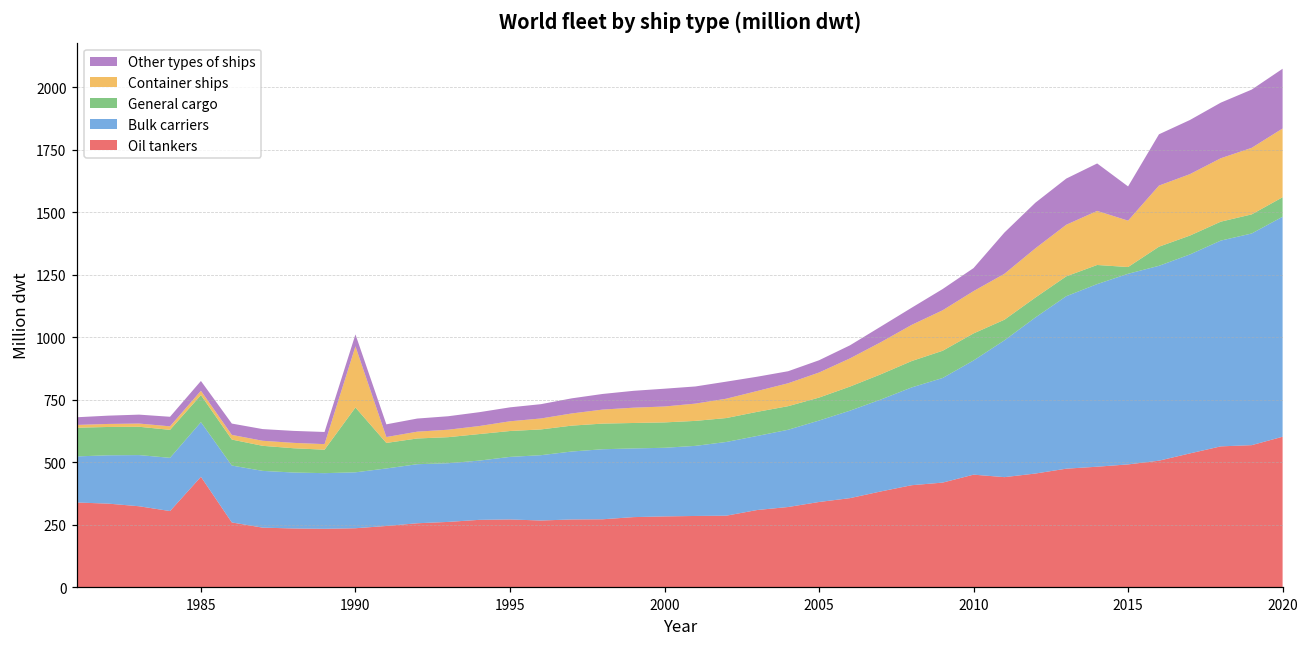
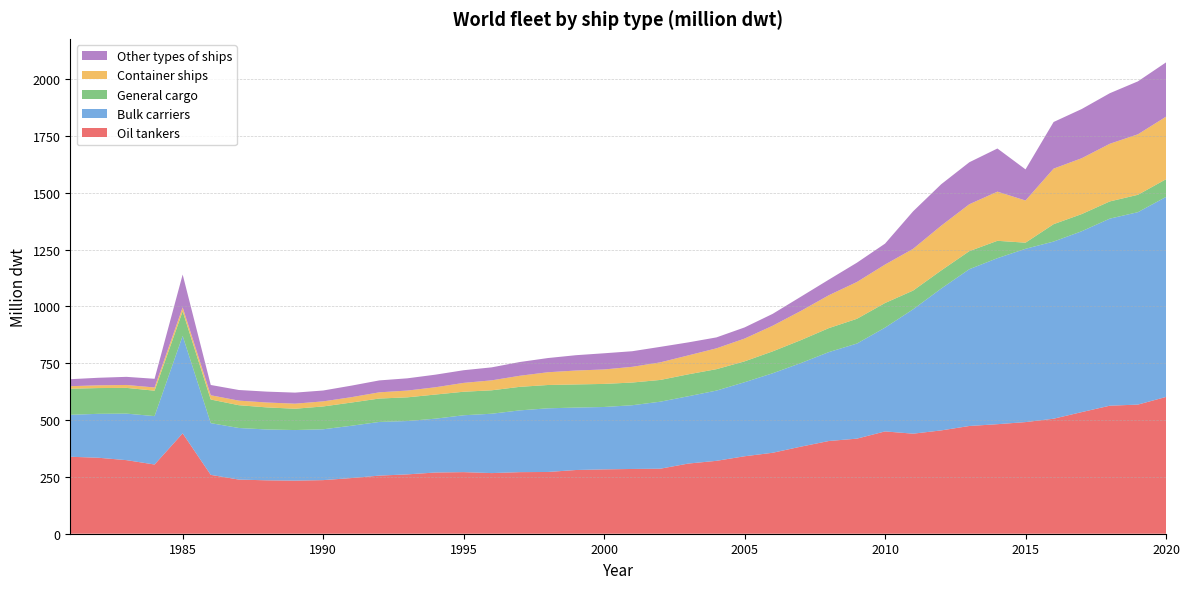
  {
    "Oil tankers": {
      "1985": 440,
      "1990": 240,
      "1995": 270,
      "2000": 280,
      "2005": 340,
      "2010": 450,
      "2015": 490,
      "2020": 600
    },
    "Bulk carriers": {
-     "1985": 220,
+     "1985": 430,
      "1990": 220,
      "1995": 250,
      "2000": 270,
      "2005": 330,
      "2010": 460,
      "2015": 760,
      "2020": 880
    },
    "General cargo": {
      "1985": 110,
-     "1990": 260,
+     "1990": 100,
      "1995": 100,
      "2000": 100,
      "2005": 90,
      "2010": 110,
      "2015": 30,
      "2020": 80
    },
    "Container ships": {
      "1985": 20,
-     "1990": 240,
+     "1990": 20,
      "1995": 40,
      "2000": 60,
      "2005": 100,
      "2010": 170,
      "2015": 190,
      "2020": 280
    },
    "Other types of ships": {
-     "1985": 40,
+     "1985": 140,
      "1990": 50,
      "1995": 60,
      "2000": 70,
      "2005": 50,
      "2010": 90,
      "2015": 140,
      "2020": 240
    }
  }
